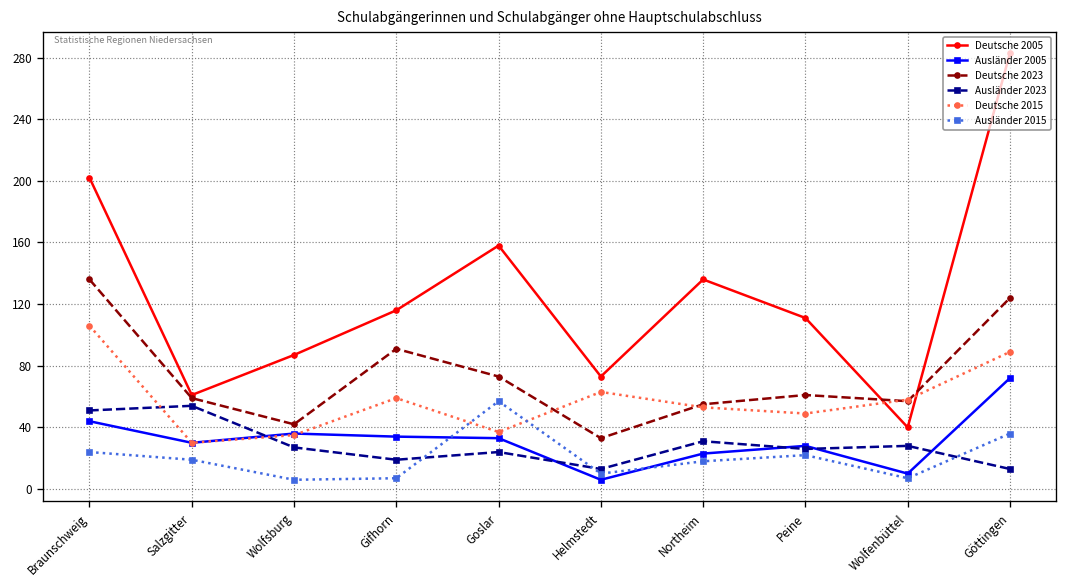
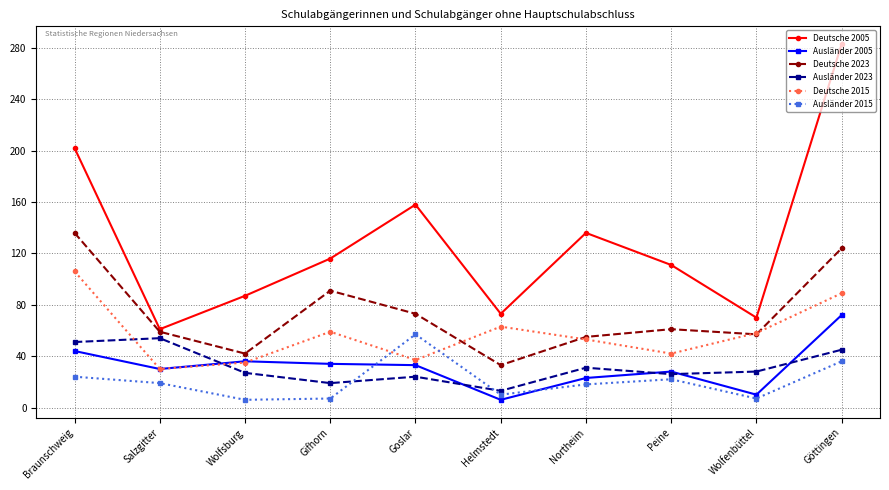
  {
    "Deutsche 2005": {
      "Braunschweig": 202,
      "Salzgitter": 61,
      "Wolfsburg": 87,
      "Gifhorn": 116,
      "Goslar": 158,
      "Helmstedt": 73,
      "Northeim": 136,
      "Peine": 111,
-     "Wolfenbüttel": 40
+     "Wolfenbüttel": 70
    },
    "Ausländer 2005": {
      "Braunschweig": 44,
      "Gifhorn": 34,
      "Goslar": 33,
      "Helmstedt": 6,
      "Northeim": 23,
      "Wolfenbüttel": 10,
      "Göttingen": 72
    },
    "Deutsche 2023": {
      "Braunschweig": 136,
      "Salzgitter": 59,
      "Wolfsburg": 42,
      "Gifhorn": 91,
      "Goslar": 73,
      "Helmstedt": 33,
      "Northeim": 55,
      "Peine": 61,
      "Göttingen": 124
    },
    "Ausländer 2023": {
      "Braunschweig": 51,
      "Salzgitter": 54,
      "Wolfsburg": 27,
      "Gifhorn": 19,
      "Goslar": 24,
      "Helmstedt": 13,
      "Northeim": 31,
      "Wolfenbüttel": 28,
-     "Göttingen": 13
+     "Göttingen": 45
    },
    "Deutsche 2015": {
      "Braunschweig": 106,
      "Gifhorn": 59,
      "Goslar": 37,
      "Helmstedt": 63,
      "Northeim": 53,
-     "Peine": 49,
+     "Peine": 42,
      "Göttingen": 89
    },
    "Ausländer 2015": {
      "Braunschweig": 24,
      "Salzgitter": 19,
      "Wolfsburg": 6,
      "Gifhorn": 7,
      "Goslar": 57,
      "Helmstedt": 10,
      "Northeim": 18,
      "Peine": 22,
      "Wolfenbüttel": 7,
      "Göttingen": 36
    }
  }
